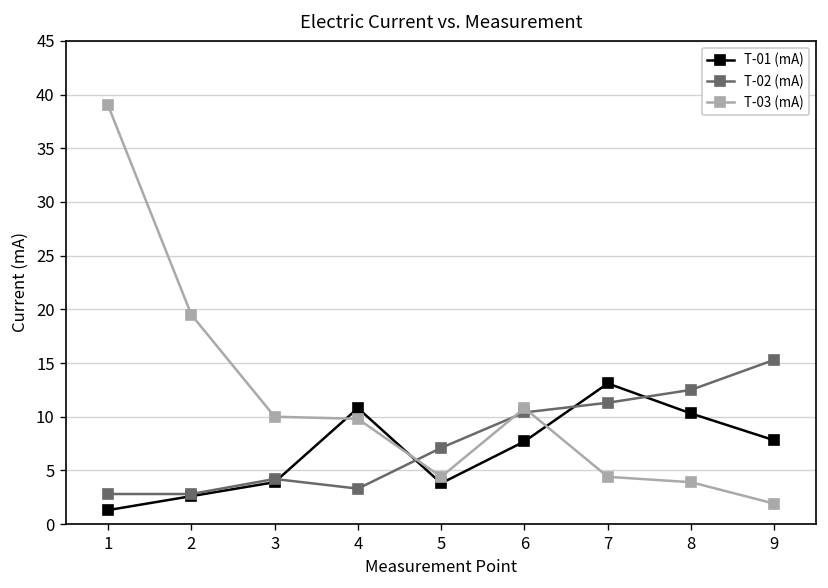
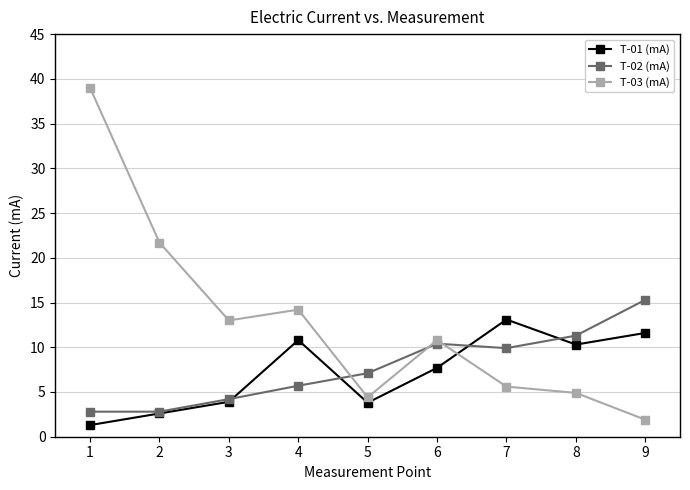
  {
    "T-01 (mA)": {
      "1": 1,
      "3": 4,
      "4": 11,
      "5": 4,
      "6": 8,
      "7": 13,
      "8": 10,
-     "9": 8
+     "9": 12
    },
    "T-02 (mA)": {
      "1": 3,
      "3": 4,
-     "4": 3,
+     "4": 6,
      "5": 7,
      "6": 10,
-     "7": 11,
-     "8": 13,
+     "7": 10,
+     "8": 11,
      "9": 15
    },
    "T-03 (mA)": {
      "1": 39,
-     "2": 20,
-     "3": 10,
-     "4": 10,
+     "2": 22,
+     "3": 13,
+     "4": 14,
      "5": 4,
      "6": 11,
-     "7": 4,
-     "8": 4,
+     "7": 6,
+     "8": 5,
      "9": 2
    }
  }
